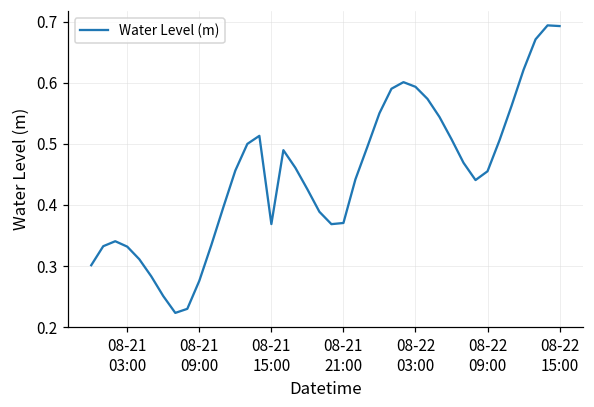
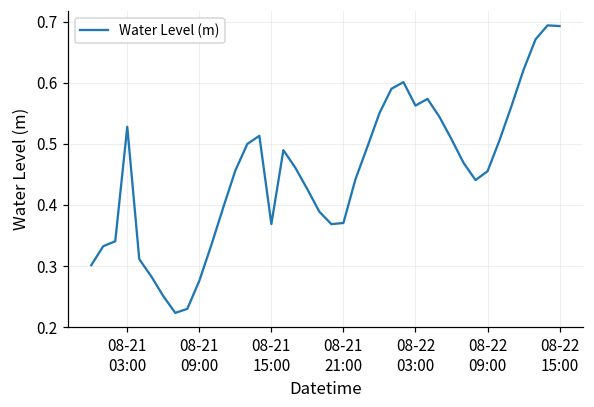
  {
-   "08-21 03:00": 0.33,
+   "08-21 03:00": 0.53,
    "08-21 09:00": 0.28,
    "08-21 15:00": 0.37,
    "08-21 21:00": 0.37,
-   "08-22 03:00": 0.59,
+   "08-22 03:00": 0.56,
    "08-22 09:00": 0.46,
    "08-22 15:00": 0.69
  }
